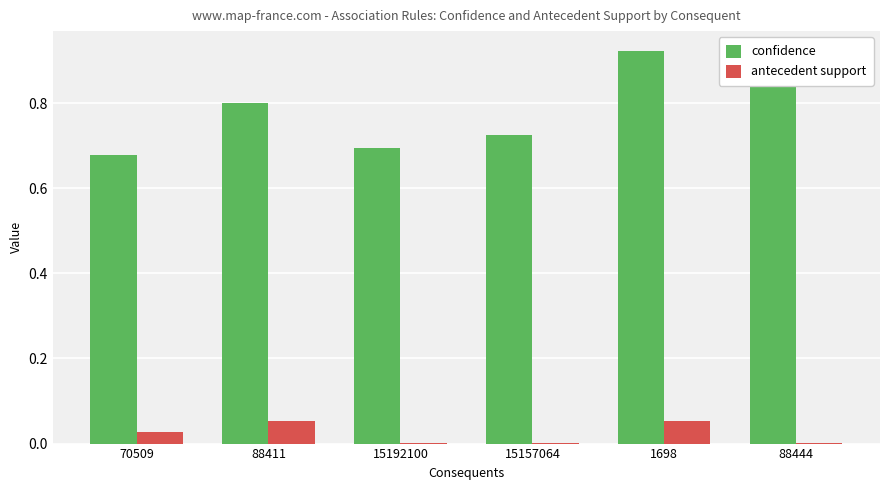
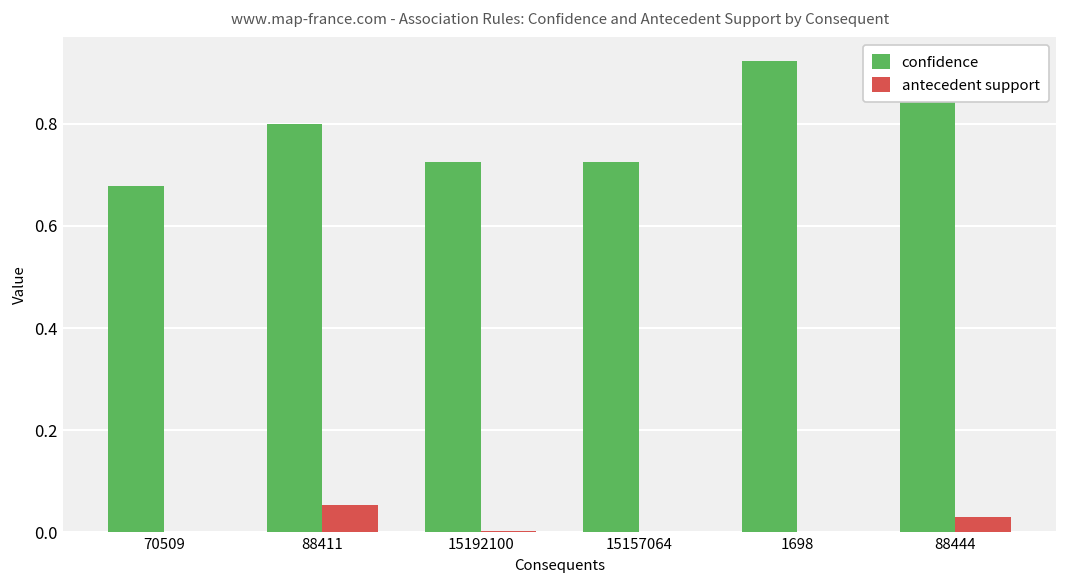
  {
    "confidence": {
      "70509": 0.68,
      "88411": 0.80,
-     "15192100": 0.69,
+     "15192100": 0.72,
      "15157064": 0.72,
      "1698": 0.92
    },
    "antecedent support": {
-     "70509": 0.03,
+     "70509": 0.00,
      "88411": 0.05,
-     "1698": 0.05,
-     "88444": 0.00
+     "1698": 0.00,
+     "88444": 0.03
    }
  }
